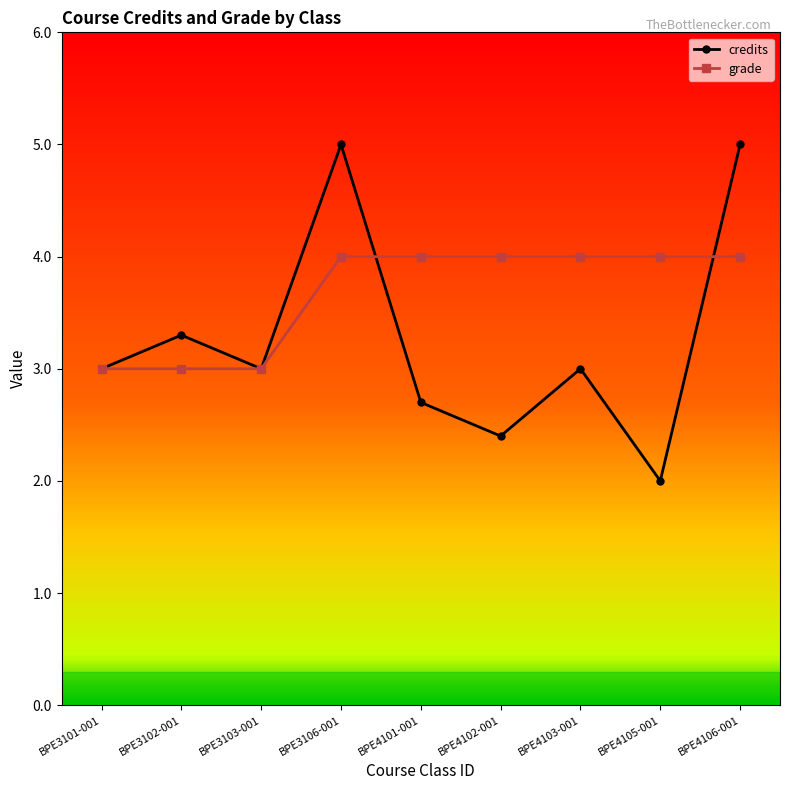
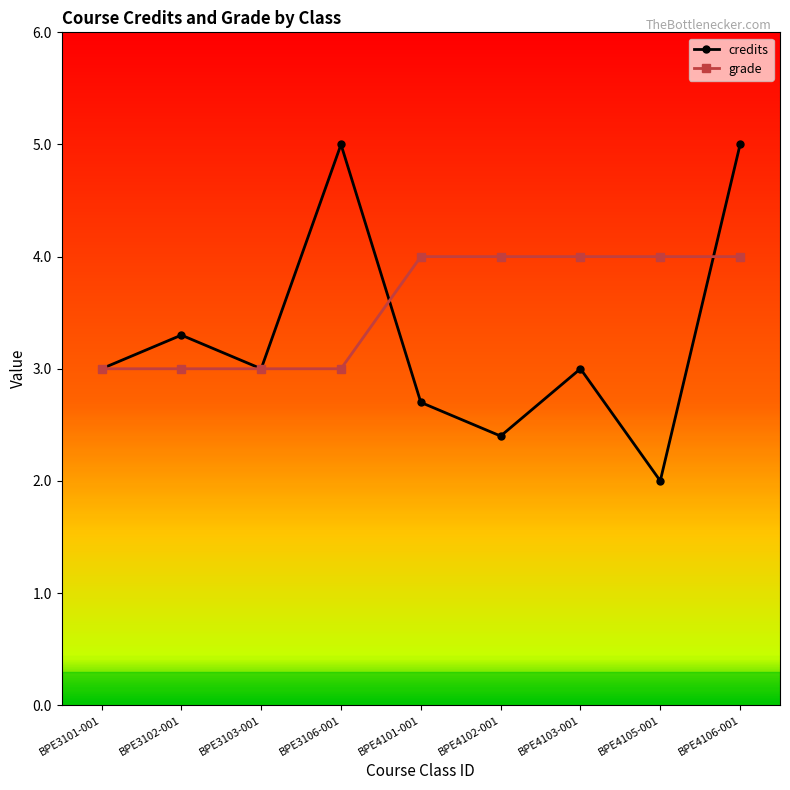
  {
    "credits": {
      "BPE3102-001": 3.30,
      "BPE3106-001": 5,
      "BPE4101-001": 2.70,
      "BPE4102-001": 2.40,
      "BPE4103-001": 3,
      "BPE4105-001": 2,
      "BPE4106-001": 5
    },
    "grade": {
      "BPE3102-001": 3,
-     "BPE3106-001": 4,
+     "BPE3106-001": 3,
      "BPE4101-001": 4,
      "BPE4102-001": 4,
      "BPE4103-001": 4,
      "BPE4105-001": 4,
      "BPE4106-001": 4
    }
  }
